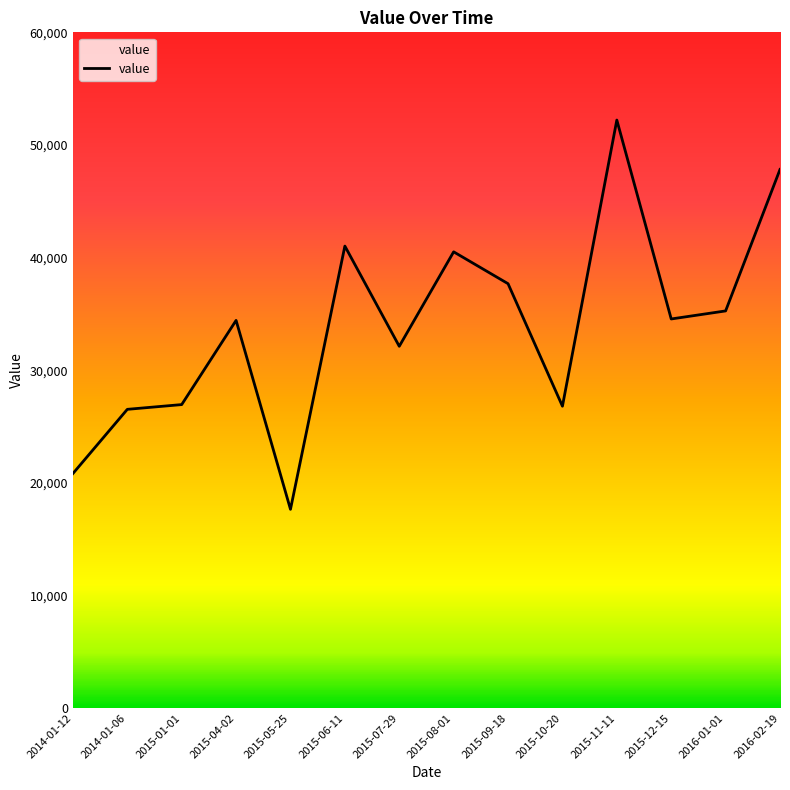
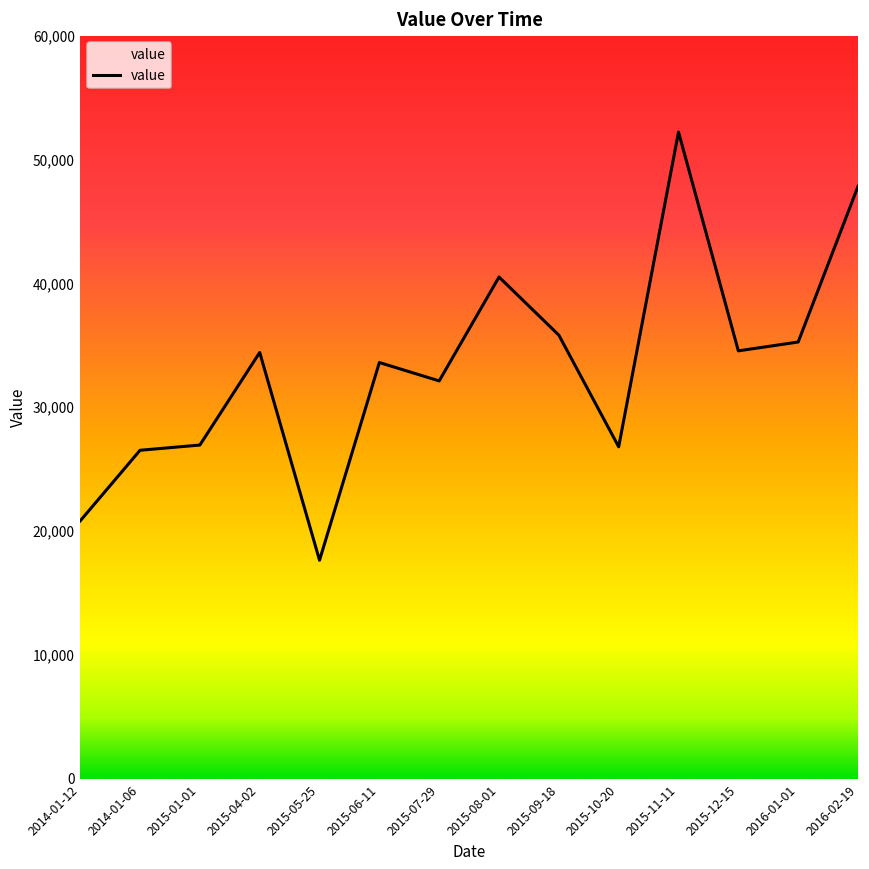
  {
    "2014-01-12": "20,800",
    "2014-01-06": "26,500",
    "2015-01-01": "26,900",
    "2015-04-02": "34,400",
    "2015-05-25": "17,600",
-   "2015-06-11": "41,000",
+   "2015-06-11": "33,600",
    "2015-07-29": "32,100",
    "2015-08-01": "40,500",
-   "2015-09-18": "37,700",
+   "2015-09-18": "35,800",
    "2015-10-20": "26,800",
    "2015-11-11": "52,200",
    "2015-12-15": "34,500",
    "2016-01-01": "35,300",
    "2016-02-19": "47,800"
  }
